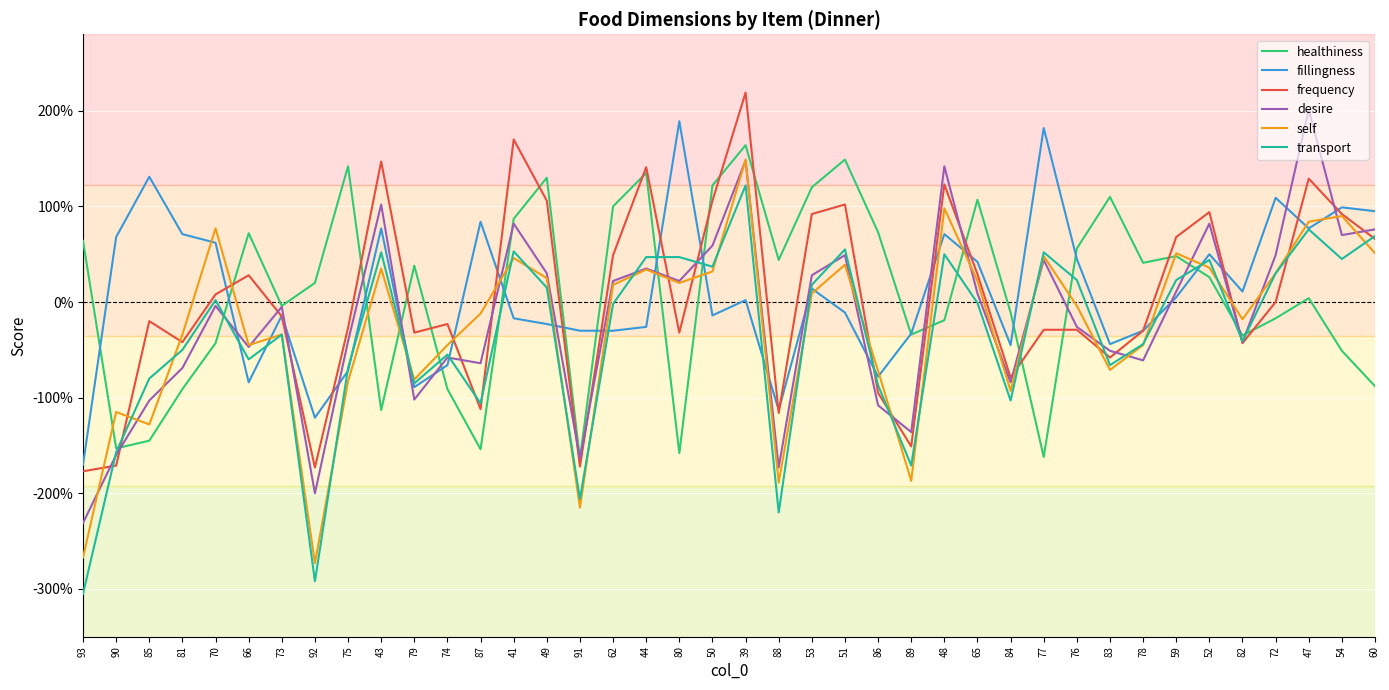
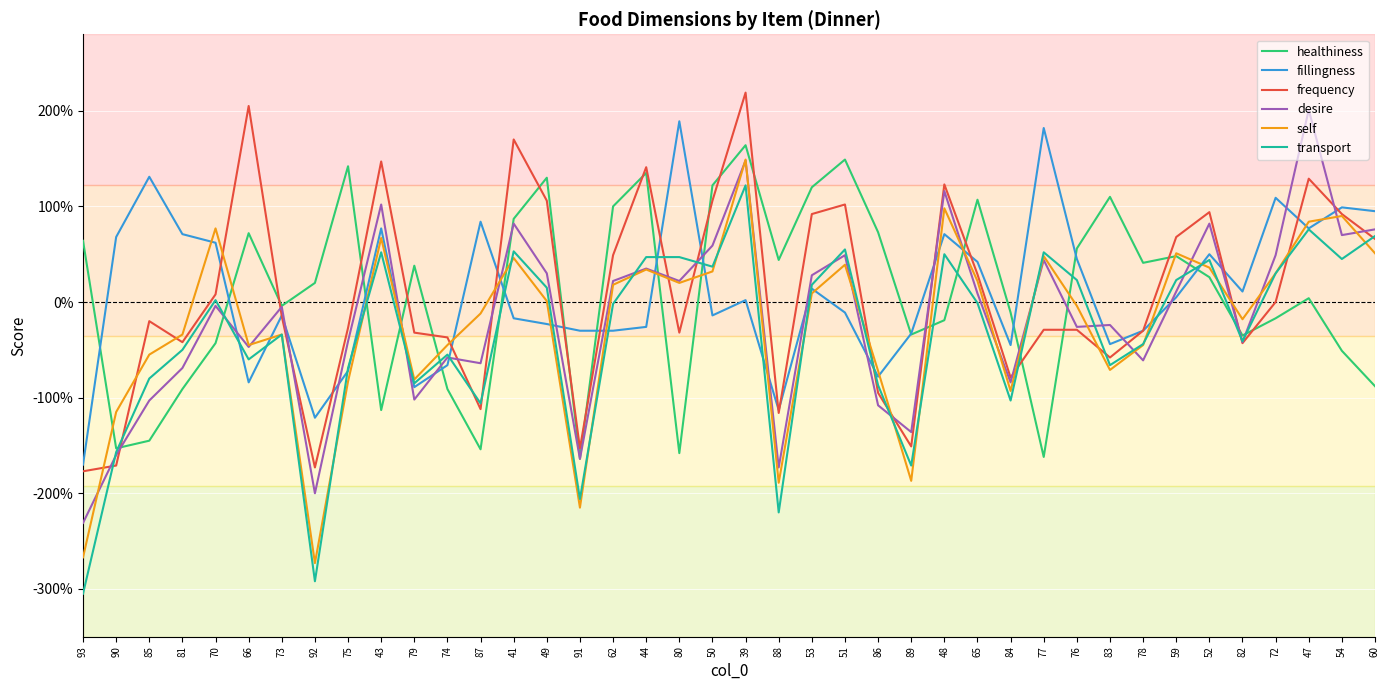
  {
    "fillingness": {
      "93": "-170%",
      "90": "70%",
      "85": "130%",
      "81": "70%",
      "70": "60%",
      "66": "-80%",
      "92": "-120%",
      "75": "-70%",
      "43": "80%",
      "79": "-90%",
      "74": "-70%",
      "87": "80%",
      "41": "-20%",
      "49": "-20%",
      "91": "-30%",
      "62": "-30%",
      "44": "-30%",
      "80": "190%",
      "50": "-10%",
      "39": "0%",
      "88": "-110%",
      "53": "10%",
      "51": "-10%",
      "86": "-80%",
      "48": "70%",
      "65": "40%",
      "84": "-50%",
      "77": "180%",
      "76": "50%",
      "83": "-40%",
      "59": "10%",
      "52": "50%",
      "82": "10%",
      "72": "110%",
      "54": "100%",
      "60": "100%"
    },
    "frequency": {
      "93": "-180%",
      "90": "-170%",
      "85": "-20%",
      "81": "-40%",
      "70": "10%",
-     "66": "30%",
+     "66": "200%",
      "92": "-170%",
      "75": "-30%",
      "43": "150%",
      "79": "-30%",
-     "74": "-20%",
+     "74": "-40%",
      "87": "-110%",
      "41": "170%",
      "49": "110%",
-     "91": "-170%",
+     "91": "-150%",
      "62": "50%",
      "44": "140%",
      "80": "-30%",
      "50": "110%",
      "39": "220%",
      "88": "-120%",
      "53": "90%",
      "51": "100%",
      "86": "-100%",
      "89": "-150%",
      "48": "120%",
      "65": "30%",
      "84": "-80%",
      "77": "-30%",
      "76": "-30%",
      "83": "-60%",
      "59": "70%",
      "52": "90%",
      "72": "0%",
      "47": "130%",
      "60": "70%"
    },
    "desire": {
      "93": "-230%",
      "90": "-160%",
      "85": "-100%",
      "81": "-70%",
      "70": "0%",
      "92": "-200%",
      "75": "-40%",
      "43": "100%",
      "79": "-100%",
      "74": "-60%",
      "87": "-60%",
      "41": "80%",
      "49": "30%",
      "62": "20%",
      "50": "60%",
      "88": "-170%",
      "53": "30%",
      "51": "50%",
      "86": "-110%",
      "89": "-140%",
-     "48": "140%",
+     "48": "120%",
      "65": "10%",
      "84": "-80%",
      "77": "40%",
      "76": "-30%",
-     "83": "-50%",
+     "83": "-20%",
      "78": "-60%",
      "59": "10%",
      "52": "80%",
      "72": "50%",
      "54": "70%",
      "60": "80%"
    },
    "self": {
      "93": "-270%",
      "90": "-110%",
-     "85": "-130%",
+     "85": "-60%",
      "81": "-30%",
      "70": "80%",
      "92": "-270%",
      "75": "-80%",
-     "43": "40%",
+     "43": "70%",
      "79": "-80%",
      "74": "-50%",
      "87": "-10%",
      "41": "50%",
-     "49": "30%",
+     "49": "0%",
      "91": "-220%",
      "62": "20%",
      "50": "30%",
      "88": "-190%",
      "53": "10%",
      "51": "40%",
      "86": "-70%",
      "89": "-190%",
      "48": "100%",
      "65": "20%",
      "84": "-90%",
      "77": "50%",
      "76": "0%",
      "83": "-70%",
      "59": "50%",
      "52": "40%",
      "82": "-20%",
      "47": "80%",
      "60": "50%"
    }
  }
